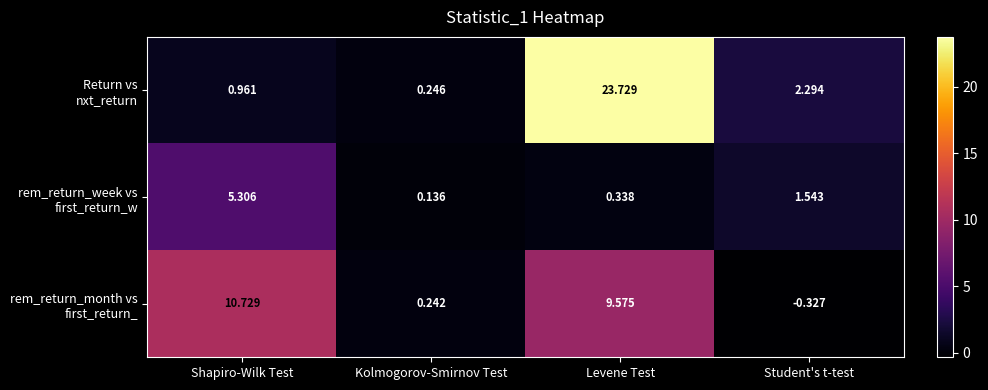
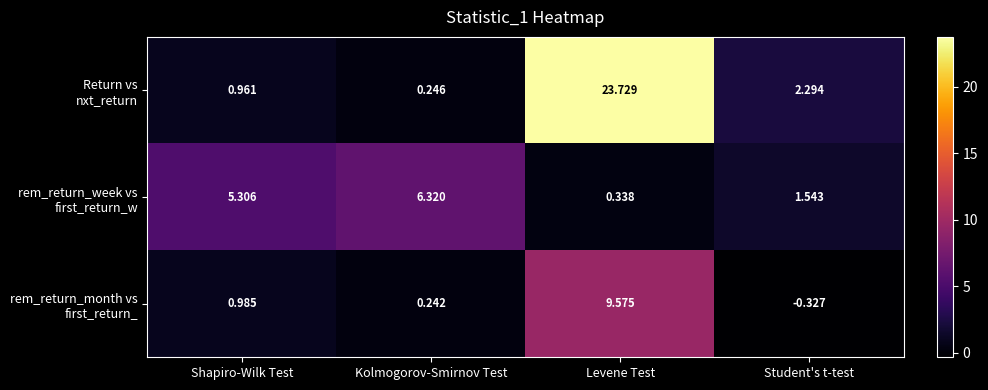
  {
    "Return vs nxt_return": {
      "Shapiro-Wilk Test": 0.961,
      "Kolmogorov-Smirnov Test": 0.246,
      "Levene Test": 23.729,
      "Student's t-test": 2.294
    },
    "rem_return_week vs first_return_w": {
      "Shapiro-Wilk Test": 5.306,
-     "Kolmogorov-Smirnov Test": 0.136,
+     "Kolmogorov-Smirnov Test": 6.320,
      "Levene Test": 0.338,
      "Student's t-test": 1.543
    },
    "rem_return_month vs first_return_": {
-     "Shapiro-Wilk Test": 10.729,
+     "Shapiro-Wilk Test": 0.985,
      "Kolmogorov-Smirnov Test": 0.242,
      "Levene Test": 9.575,
      "Student's t-test": -0.327
    }
  }
